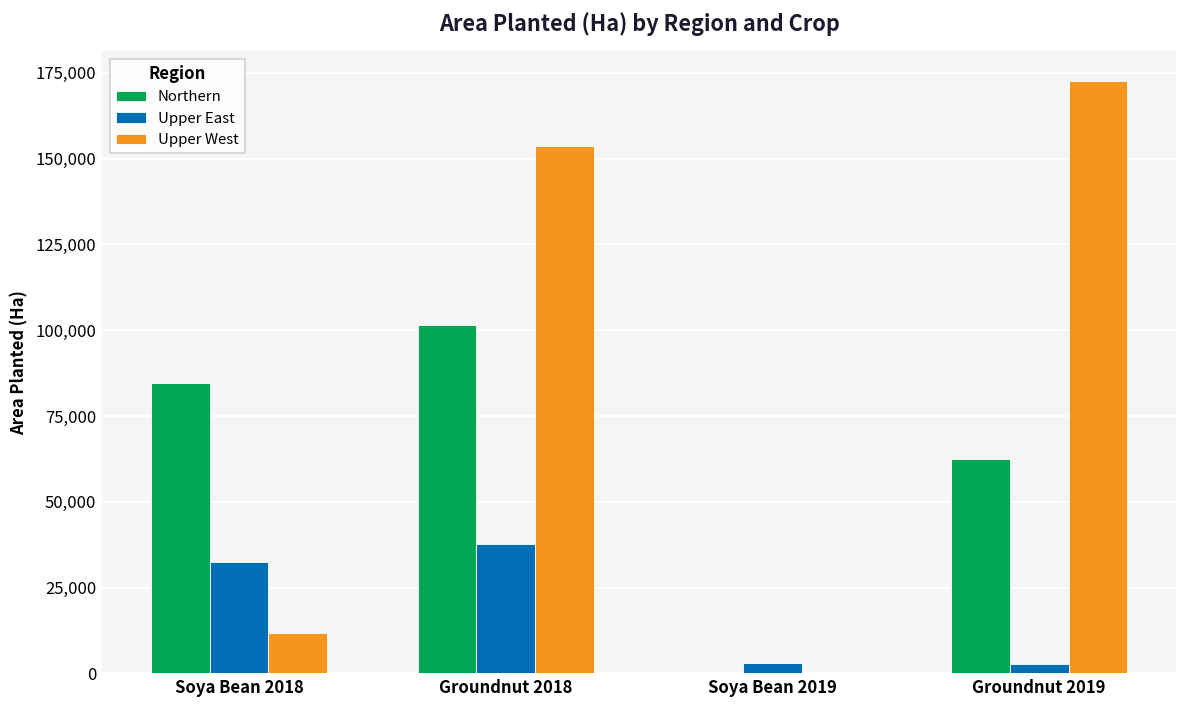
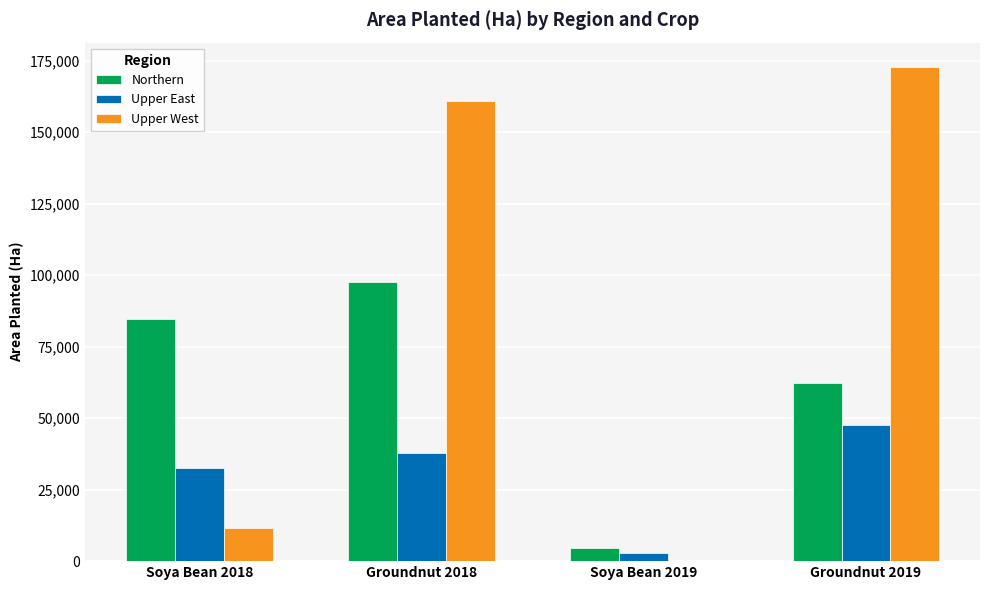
  {
    "Northern": {
      "Soya Bean 2018": "85,000",
-     "Groundnut 2018": "101,000",
-     "Soya Bean 2019": "0",
+     "Groundnut 2018": "98,000",
+     "Soya Bean 2019": "5,000",
      "Groundnut 2019": "62,000"
    },
    "Upper East": {
      "Soya Bean 2018": "33,000",
      "Groundnut 2018": "38,000",
      "Soya Bean 2019": "3,000",
-     "Groundnut 2019": "3,000"
+     "Groundnut 2019": "48,000"
    },
    "Upper West": {
      "Soya Bean 2018": "12,000",
-     "Groundnut 2018": "154,000",
+     "Groundnut 2018": "161,000",
      "Soya Bean 2019": "0",
      "Groundnut 2019": "173,000"
    }
  }
